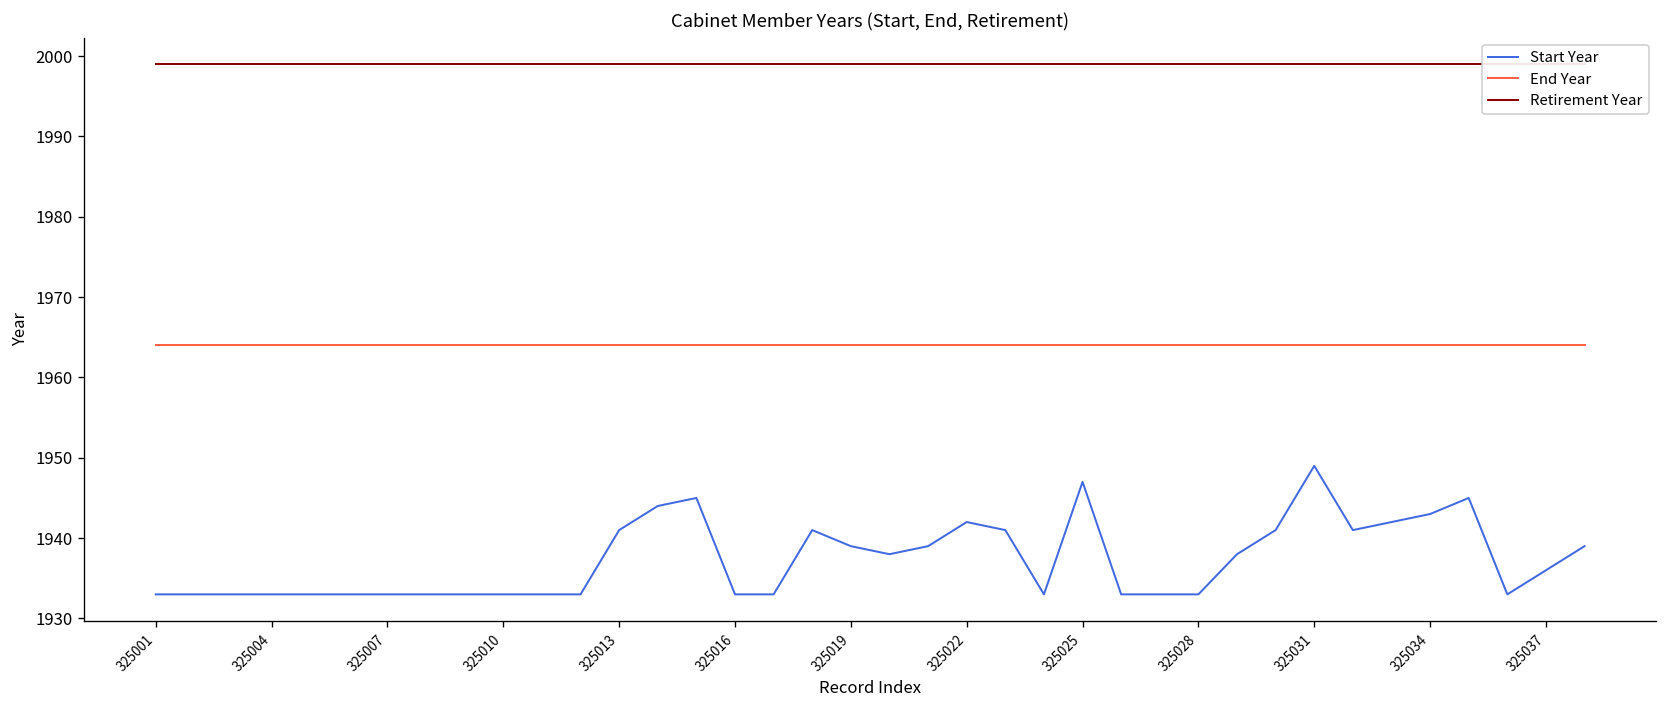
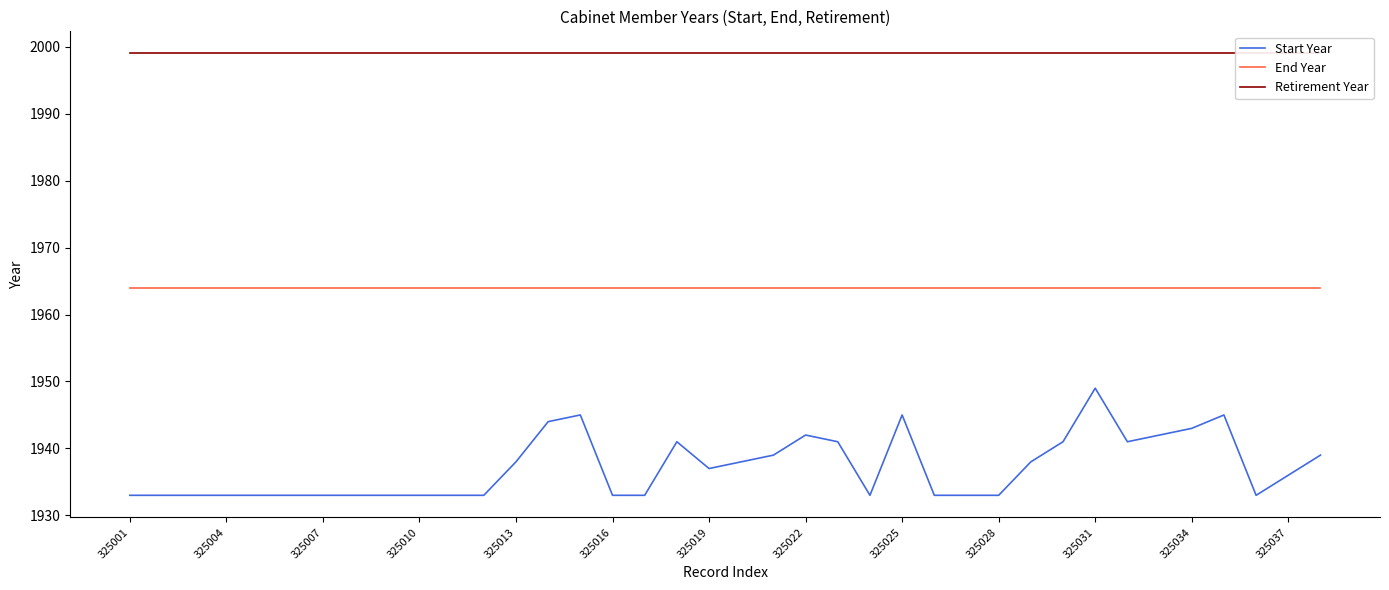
  {
    "Start Year": {
      "325001": 1933,
      "325004": 1933,
      "325007": 1933,
      "325010": 1933,
-     "325013": 1941,
+     "325013": 1938,
      "325016": 1933,
-     "325019": 1939,
+     "325019": 1937,
      "325022": 1942,
-     "325025": 1947,
+     "325025": 1945,
      "325028": 1933,
      "325031": 1949,
      "325034": 1943,
      "325037": 1936
    },
    "End Year": {
      "325001": 1964,
      "325004": 1964,
      "325007": 1964,
      "325010": 1964,
      "325013": 1964,
      "325016": 1964,
      "325019": 1964,
      "325022": 1964,
      "325025": 1964,
      "325028": 1964,
      "325031": 1964,
      "325034": 1964,
      "325037": 1964
    },
    "Retirement Year": {
      "325001": 1999,
      "325004": 1999,
      "325007": 1999,
      "325010": 1999,
      "325013": 1999,
      "325016": 1999,
      "325019": 1999,
      "325022": 1999,
      "325025": 1999,
      "325028": 1999,
      "325031": 1999,
      "325034": 1999
    }
  }
